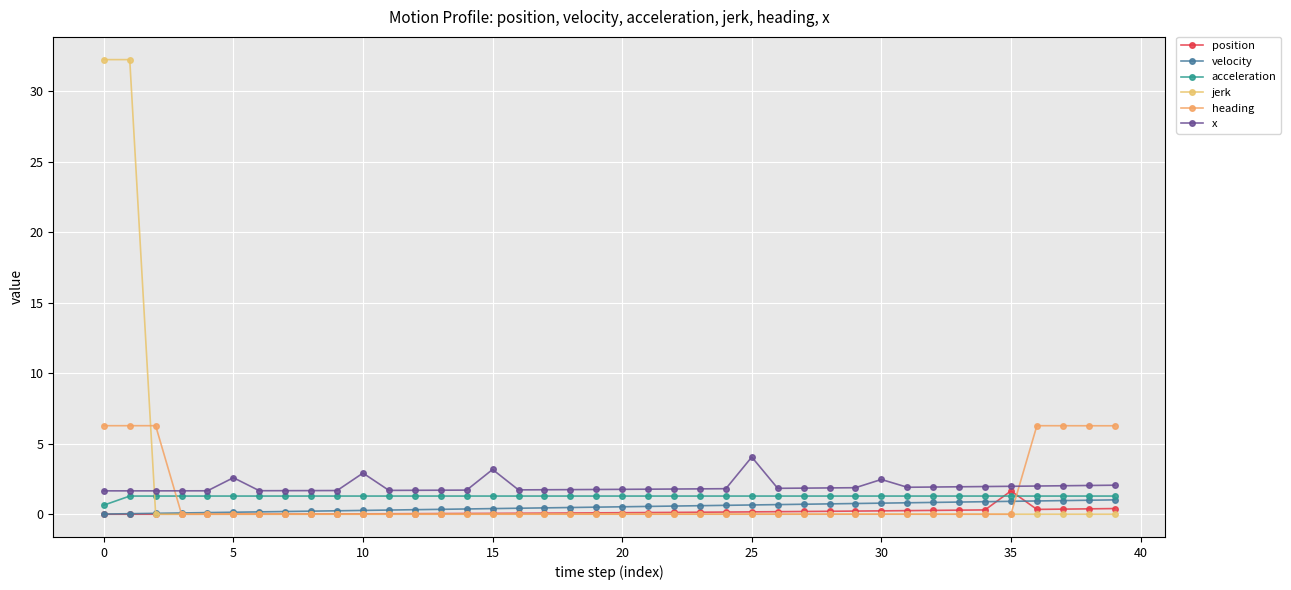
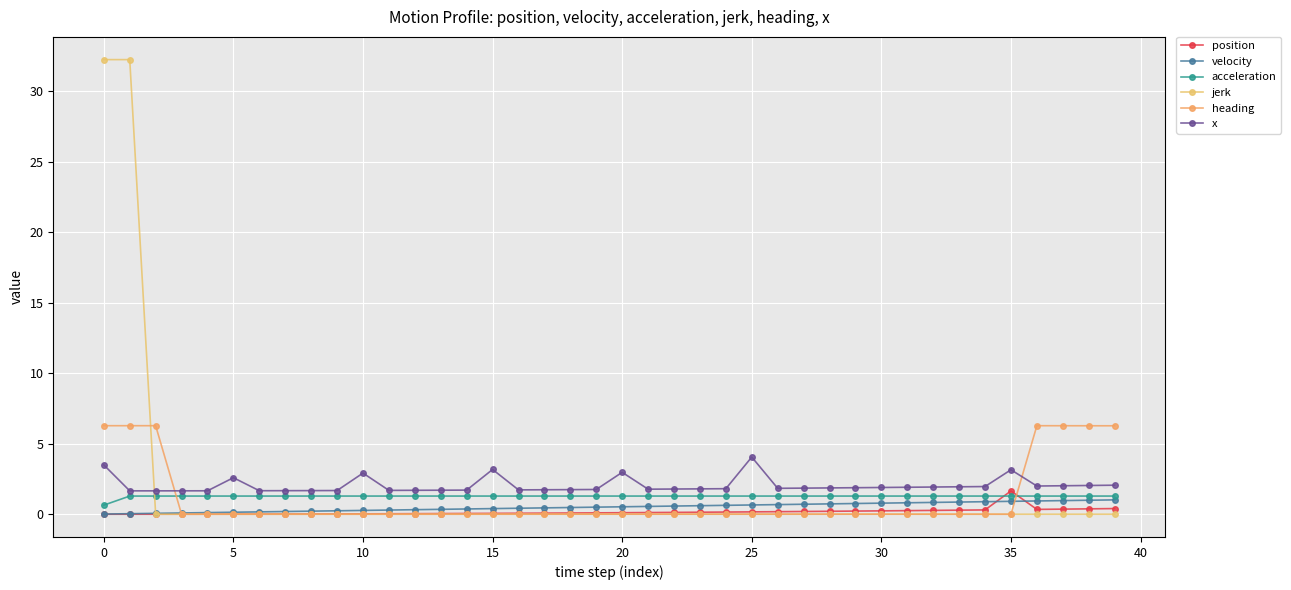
  {
    "position": {
      "30": 0.2,
      "35": 1.7
    },
    "x": {
-     "0": 1.7,
+     "0": 3.5,
      "5": 2.6,
      "10": 2.9,
      "15": 3.2,
-     "20": 1.8,
+     "20": 3.0,
      "25": 4.1,
-     "30": 2.5,
-     "35": 2.0
+     "30": 1.9,
+     "35": 3.2
    }
  }
